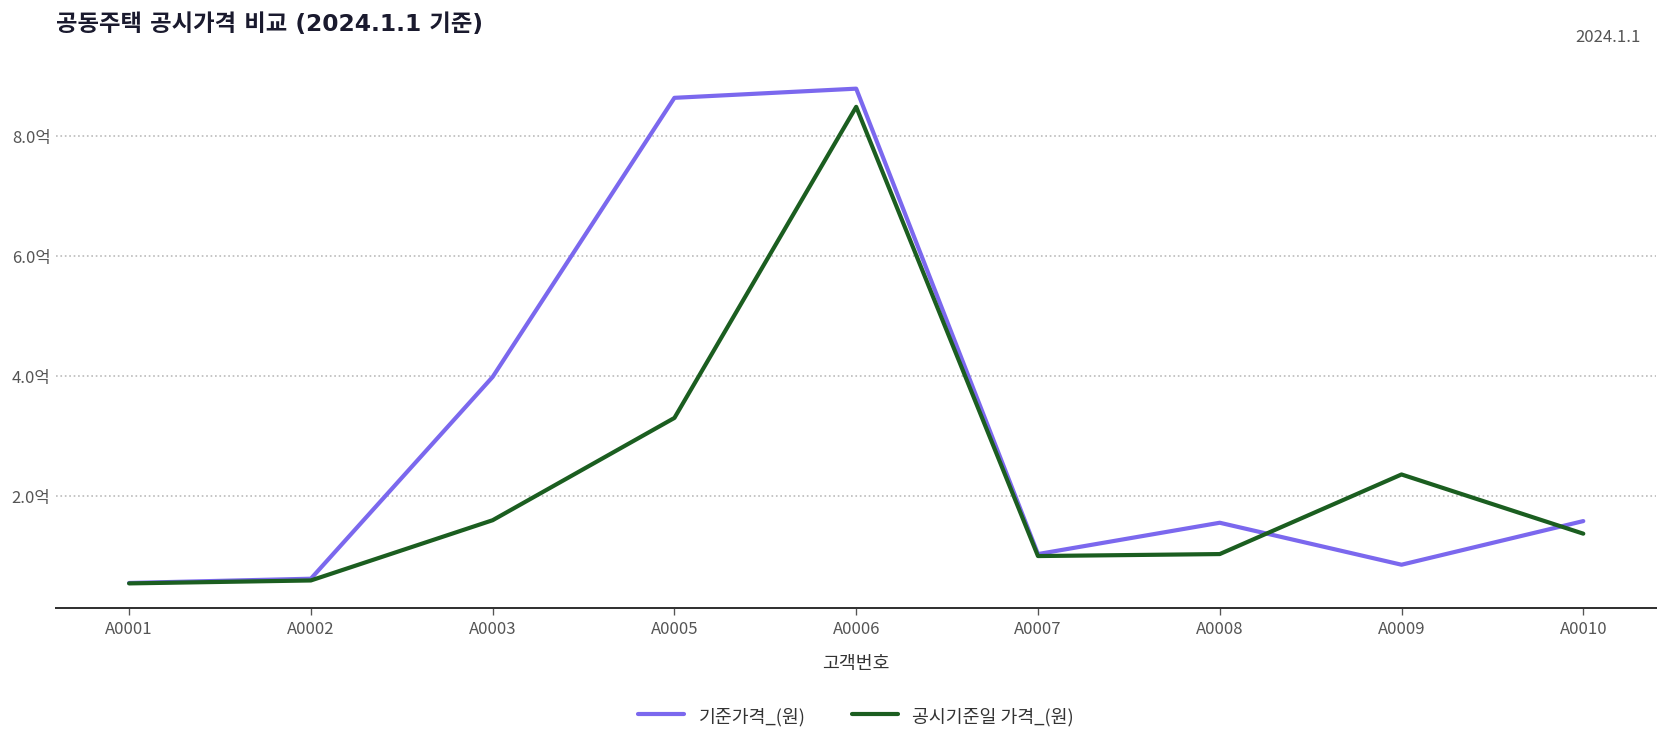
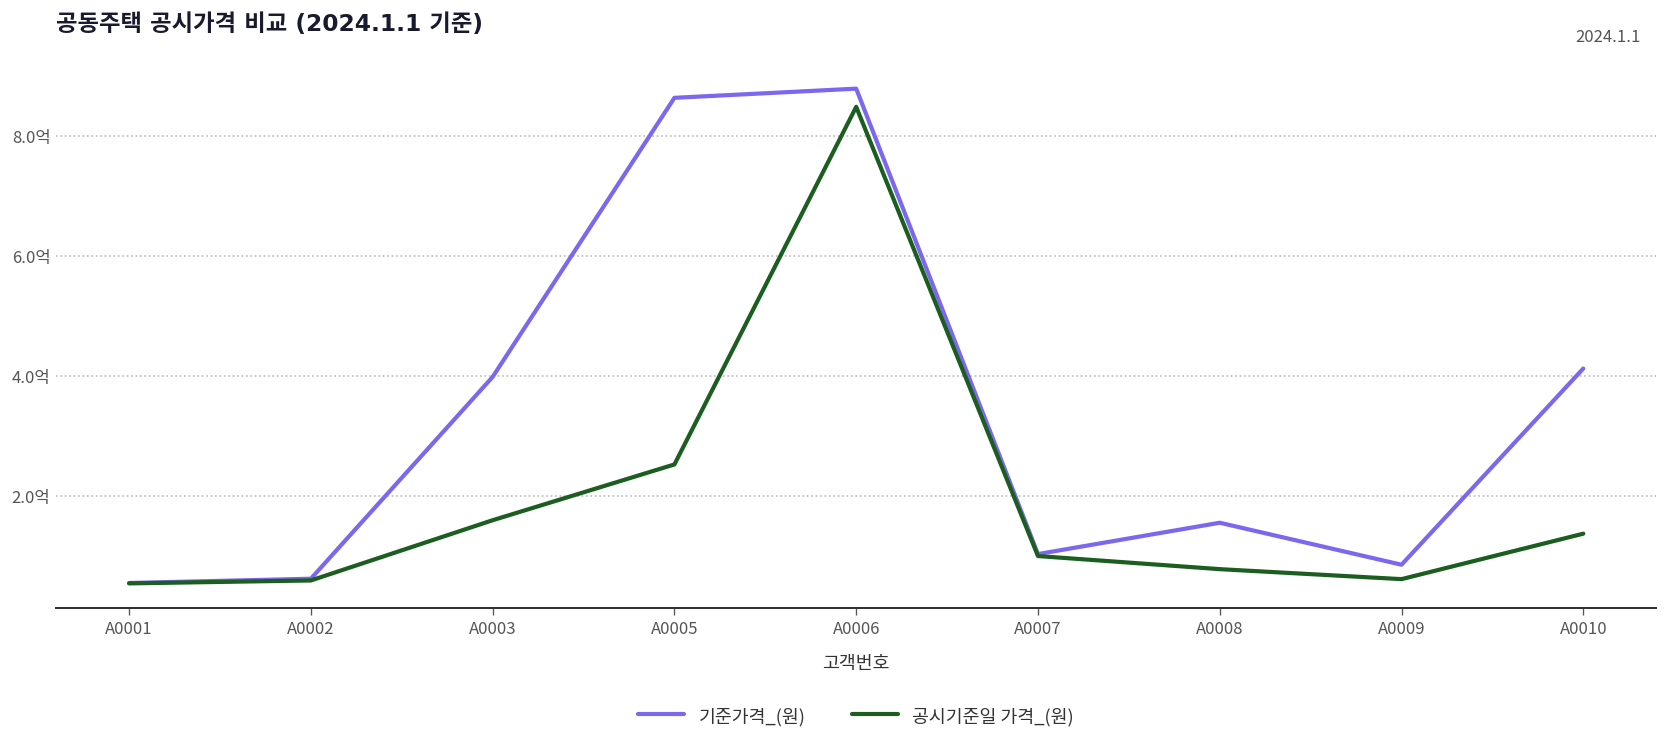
  {
    "기준가격_(원)": {
      "A0003": "4.0억",
      "A0005": "8.6억",
      "A0006": "8.8억",
      "A0008": "1.6억",
      "A0009": "0.9억",
-     "A0010": "1.6억"
+     "A0010": "4.1억"
    },
    "공시기준일 가격_(원)": {
      "A0003": "1.6억",
-     "A0005": "3.3억",
+     "A0005": "2.5억",
      "A0006": "8.5억",
-     "A0008": "1.0억",
-     "A0009": "2.4억",
+     "A0008": "0.8억",
+     "A0009": "0.6억",
      "A0010": "1.4억"
    }
  }
